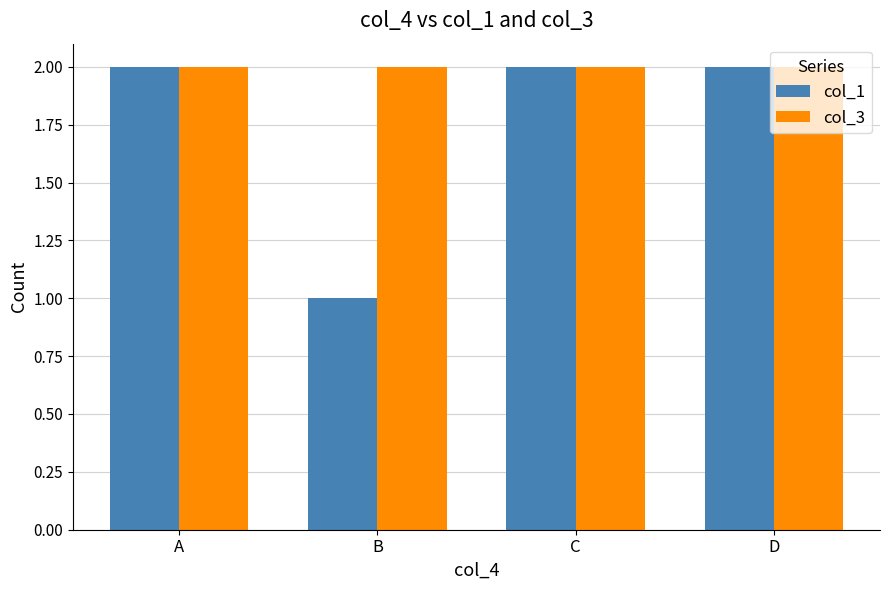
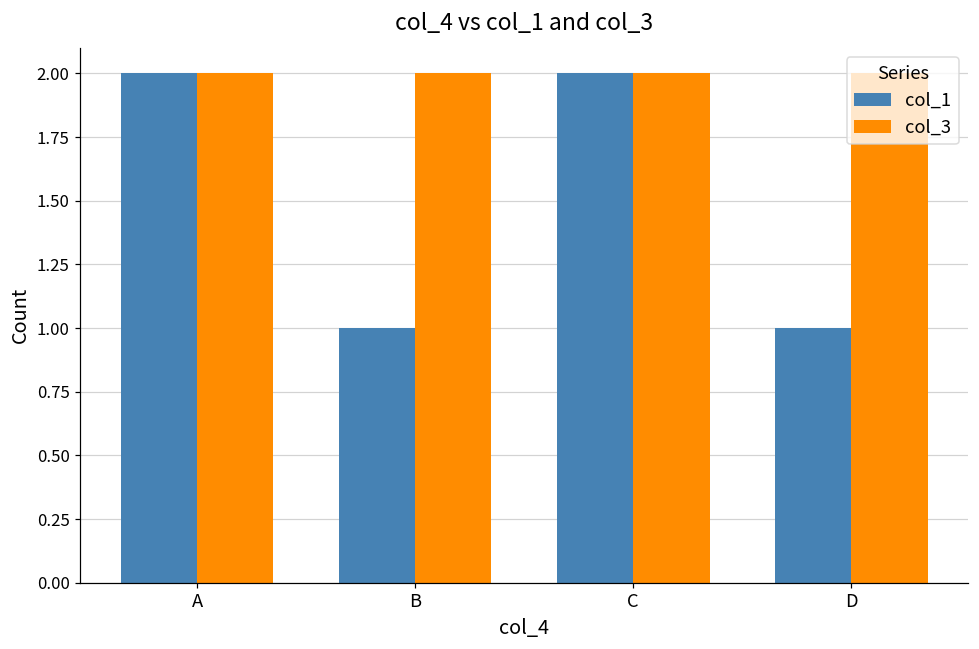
  {
    "col_1": {
      "A": 2,
      "B": 1,
      "C": 2,
-     "D": 2
+     "D": 1
    },
    "col_3": {
      "A": 2,
      "B": 2,
      "C": 2
    }
  }
